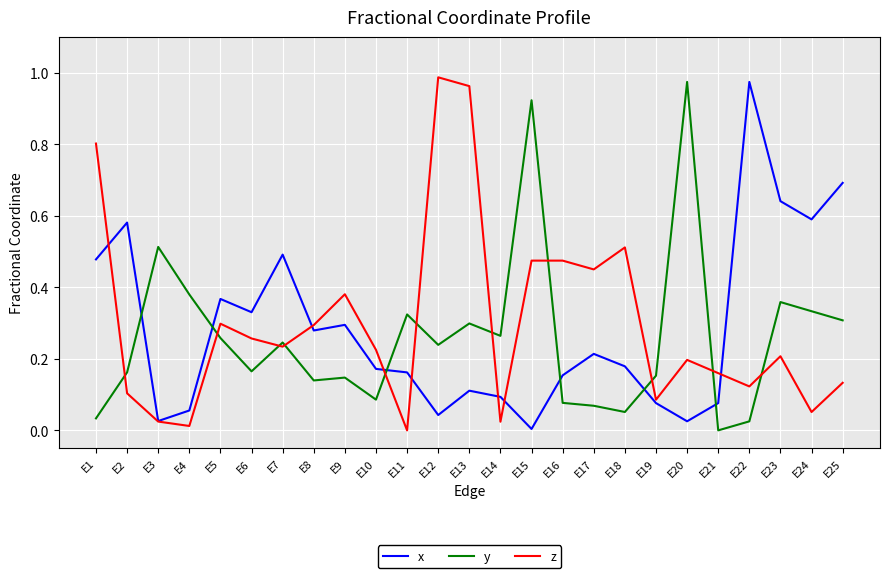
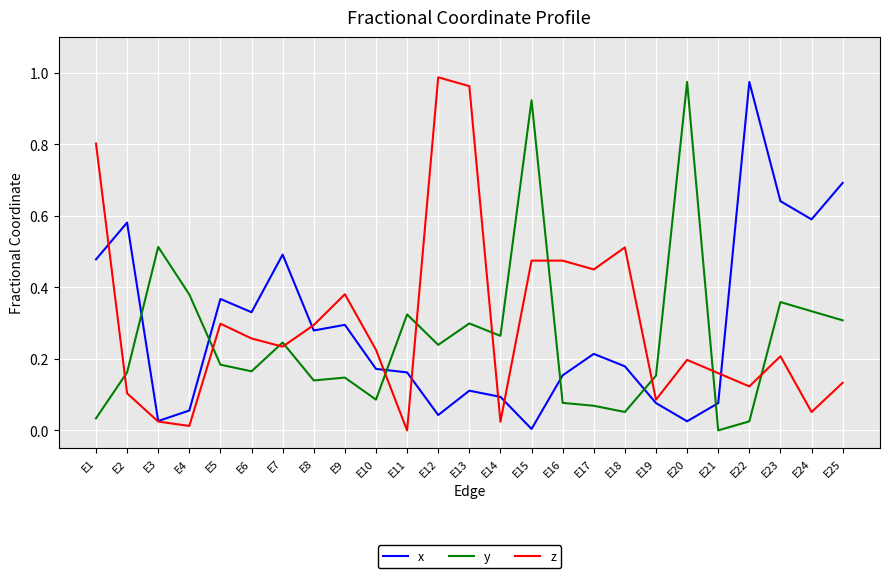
  {
    "x": {
      "E1": 0.48,
      "E2": 0.58,
      "E4": 0.06,
      "E5": 0.37,
      "E6": 0.33,
      "E7": 0.49,
      "E8": 0.28,
      "E9": 0.30,
      "E10": 0.17,
      "E11": 0.16,
      "E12": 0.04,
      "E13": 0.11,
      "E14": 0.09,
      "E15": 0.00,
      "E16": 0.15,
      "E17": 0.21,
      "E18": 0.18,
      "E19": 0.08,
      "E20": 0.03,
      "E21": 0.08,
      "E22": 0.97,
      "E23": 0.64,
      "E24": 0.59,
      "E25": 0.69
    },
    "y": {
      "E1": 0.03,
      "E2": 0.16,
      "E3": 0.51,
      "E4": 0.38,
-     "E5": 0.26,
+     "E5": 0.18,
      "E6": 0.17,
      "E7": 0.25,
      "E8": 0.14,
      "E9": 0.15,
      "E10": 0.09,
      "E11": 0.32,
      "E12": 0.24,
      "E13": 0.30,
      "E14": 0.26,
      "E15": 0.92,
      "E16": 0.08,
      "E17": 0.07,
      "E18": 0.05,
      "E19": 0.15,
      "E20": 0.97,
      "E21": 0.00,
      "E22": 0.03,
      "E23": 0.36,
      "E24": 0.33,
      "E25": 0.31
    },
    "z": {
      "E1": 0.80,
      "E2": 0.10,
      "E4": 0.01,
      "E5": 0.30,
      "E6": 0.26,
      "E7": 0.23,
      "E8": 0.29,
      "E9": 0.38,
      "E10": 0.23,
      "E11": 0.00,
      "E12": 0.99,
      "E13": 0.96,
      "E14": 0.02,
      "E15": 0.47,
      "E16": 0.47,
      "E17": 0.45,
      "E18": 0.51,
      "E19": 0.09,
      "E20": 0.20,
      "E21": 0.16,
      "E22": 0.12,
      "E23": 0.21,
      "E24": 0.05,
      "E25": 0.13
    }
  }
